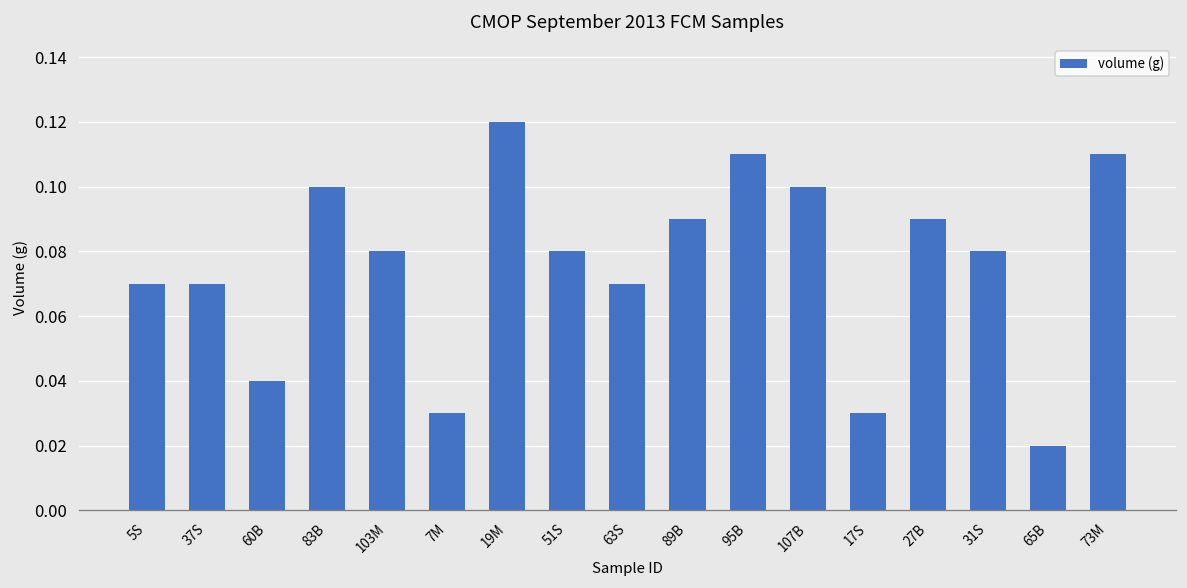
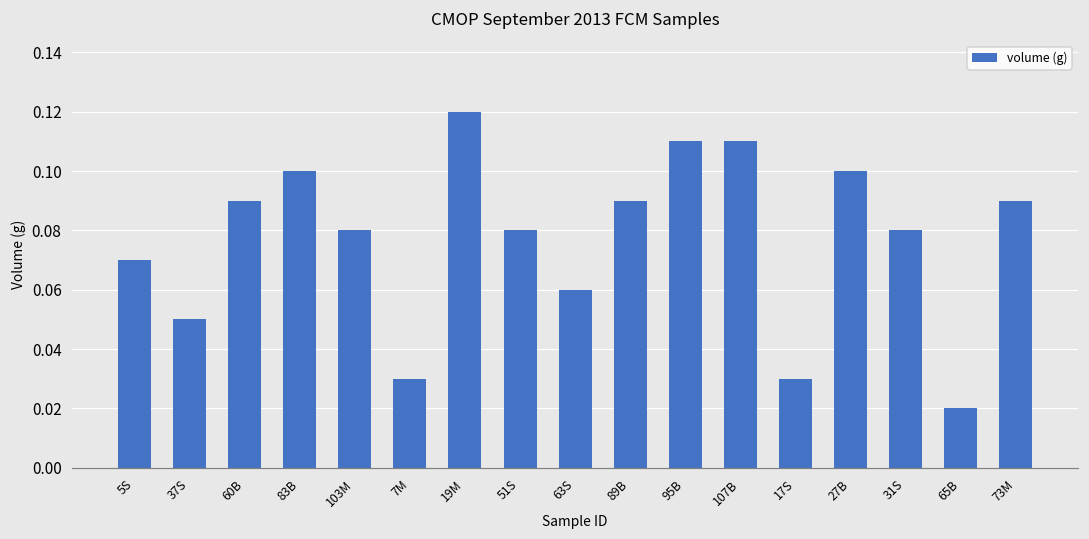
  {
    "5S": 0.07,
-   "37S": 0.07,
-   "60B": 0.04,
+   "37S": 0.05,
+   "60B": 0.09,
    "83B": 0.10,
    "103M": 0.08,
    "7M": 0.03,
    "19M": 0.12,
    "51S": 0.08,
-   "63S": 0.07,
+   "63S": 0.06,
    "89B": 0.09,
    "95B": 0.11,
-   "107B": 0.10,
+   "107B": 0.11,
    "17S": 0.03,
-   "27B": 0.09,
+   "27B": 0.10,
    "31S": 0.08,
    "65B": 0.02,
-   "73M": 0.11
+   "73M": 0.09
  }
